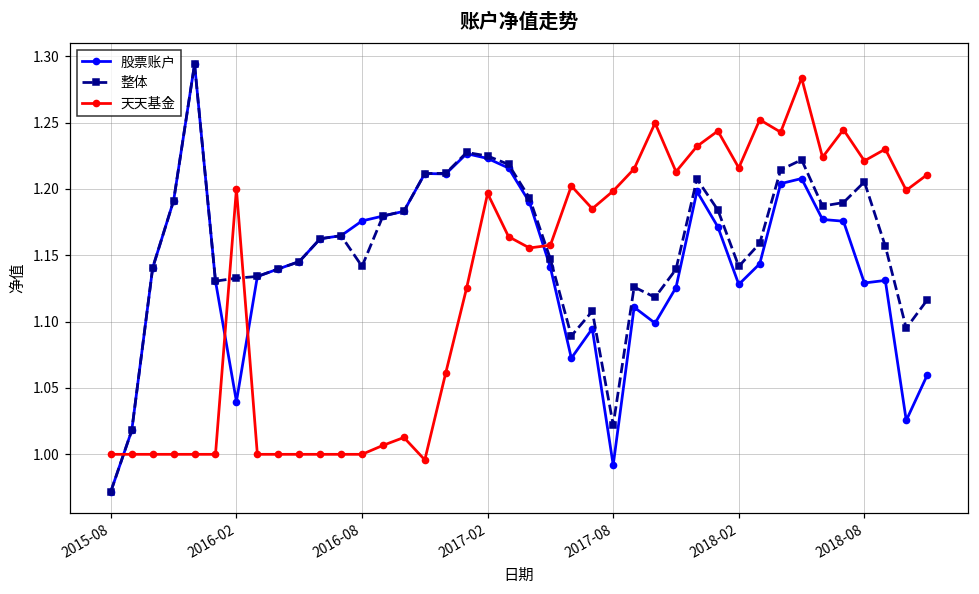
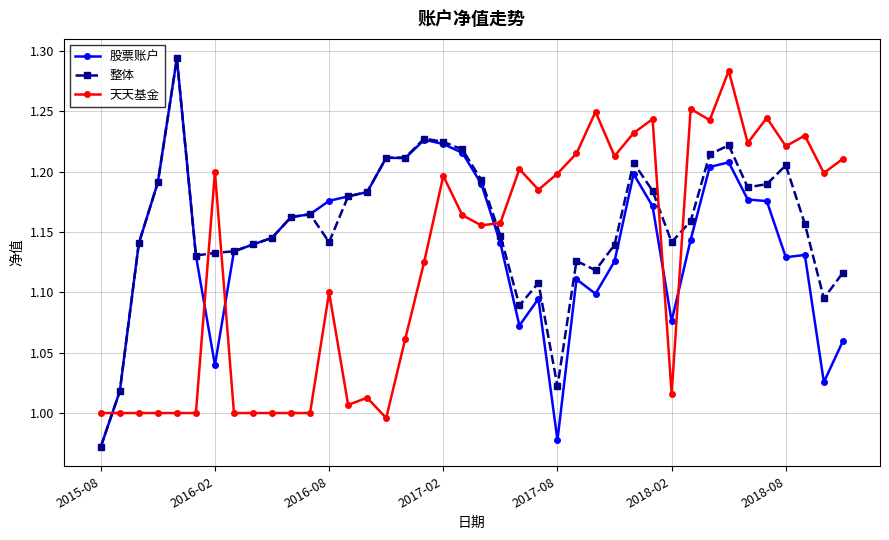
  {
    "股票账户": {
      "2016-02": 1.040,
      "2016-08": 1.176,
-     "2017-08": 0.992,
-     "2018-02": 1.128,
+     "2017-08": 0.978,
+     "2018-02": 1.076,
      "2018-08": 1.129
    },
    "整体": {
      "2016-02": 1.133,
      "2016-08": 1.142,
      "2017-08": 1.022,
      "2018-02": 1.142,
      "2018-08": 1.205
    },
    "天天基金": {
      "2015-08": 1.000,
      "2016-02": 1.200,
-     "2016-08": 1.0,
+     "2016-08": 1.1,
      "2017-02": 1.197,
      "2017-08": 1.198,
-     "2018-02": 1.216,
+     "2018-02": 1.016,
      "2018-08": 1.221
    }
  }
